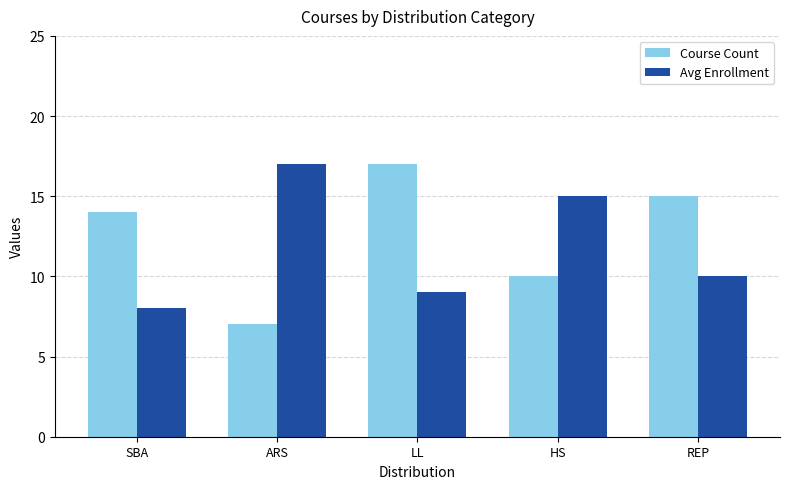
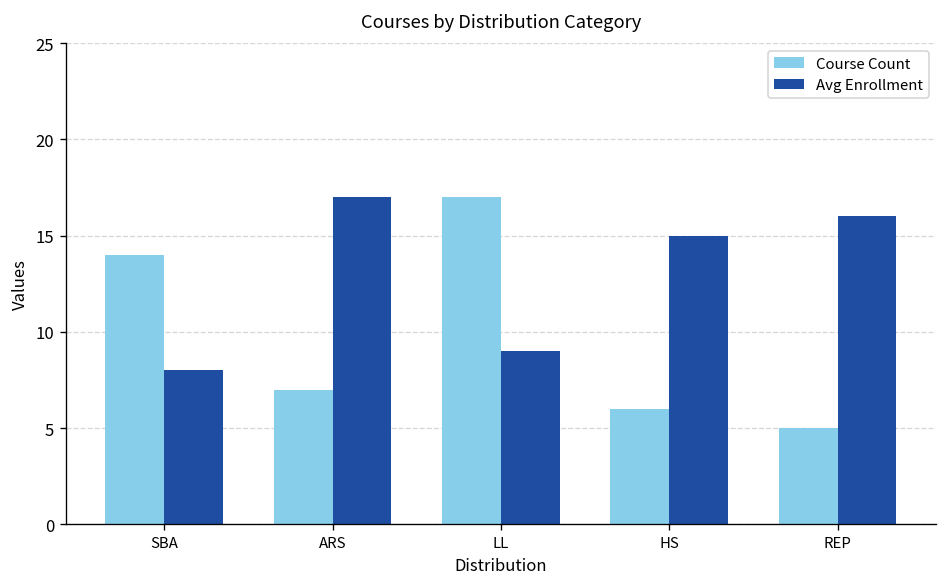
  {
    "Course Count": {
      "SBA": 14,
      "ARS": 7,
      "LL": 17,
-     "HS": 10,
-     "REP": 15
+     "HS": 6,
+     "REP": 5
    },
    "Avg Enrollment": {
      "SBA": 8,
      "ARS": 17,
      "LL": 9,
      "HS": 15,
-     "REP": 10
+     "REP": 16
    }
  }
